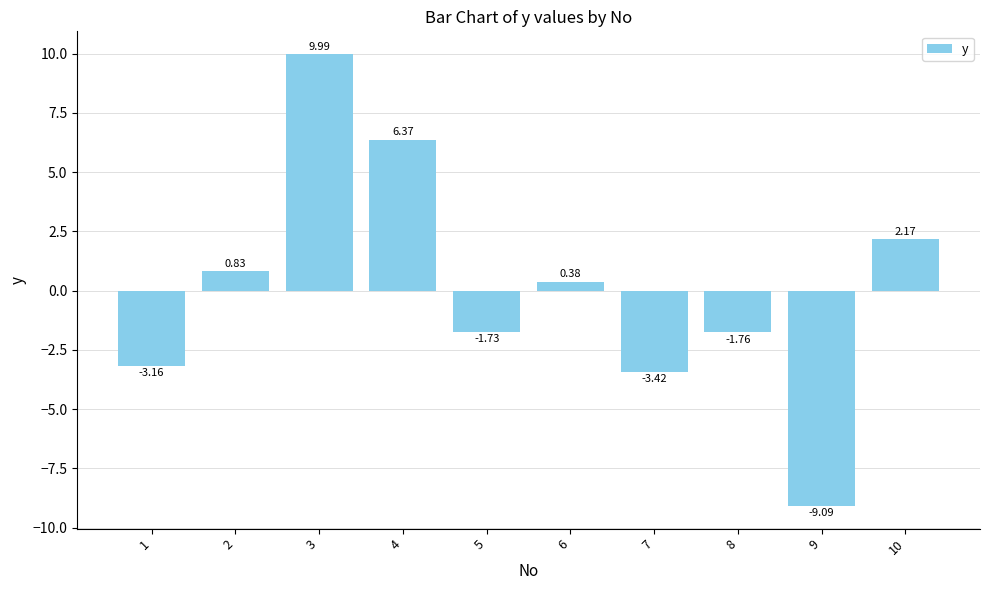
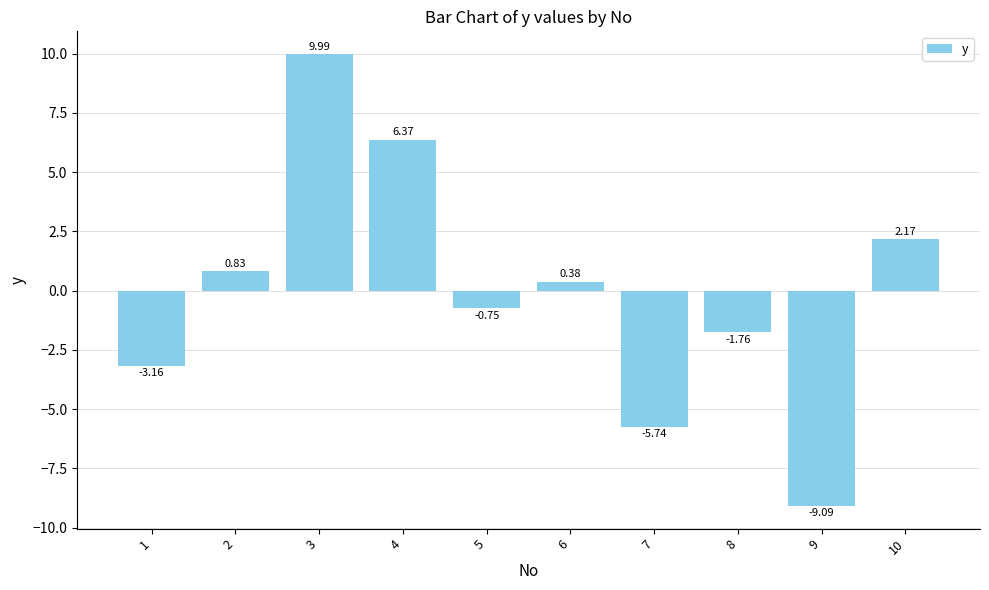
  {
    "1": -3.16,
    "2": 0.83,
    "3": 9.99,
    "4": 6.37,
-   "5": -1.73,
+   "5": -0.75,
    "6": 0.38,
-   "7": -3.42,
+   "7": -5.74,
    "8": -1.76,
    "9": -9.09,
    "10": 2.17
  }
